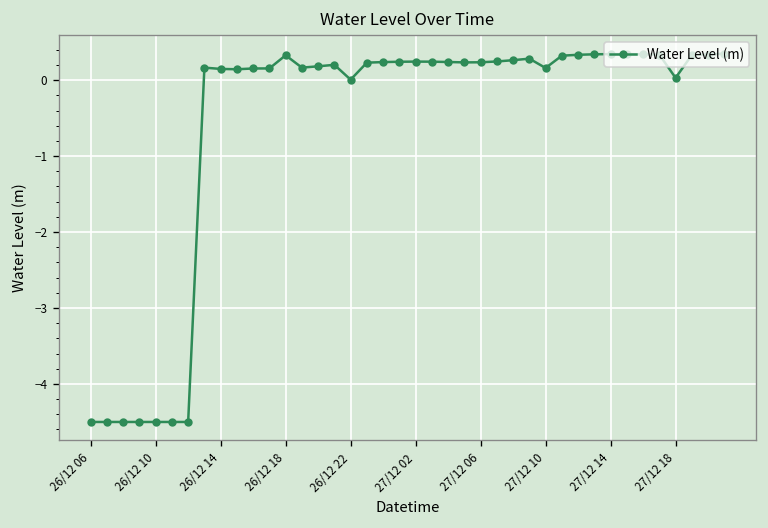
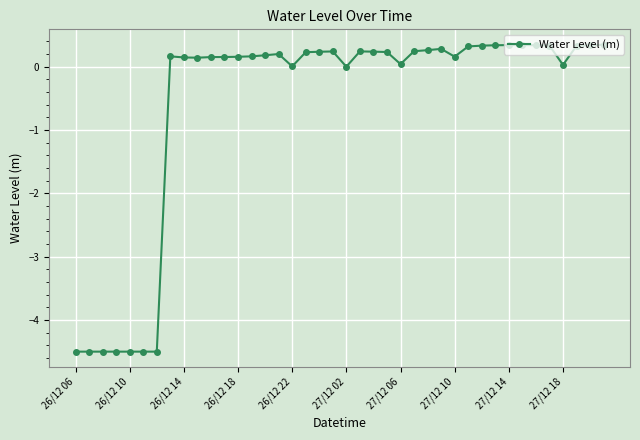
  {
    "26/12 06": -4.5,
    "26/12 10": -4.5,
    "26/12 14": 0.1,
-   "26/12 18": 0.3,
+   "26/12 18": 0.2,
    "26/12 22": 0.0,
-   "27/12 02": 0.2,
-   "27/12 06": 0.2,
+   "27/12 02": 0.0,
+   "27/12 06": 0.0,
    "27/12 10": 0.2,
    "27/12 18": 0.0
  }
